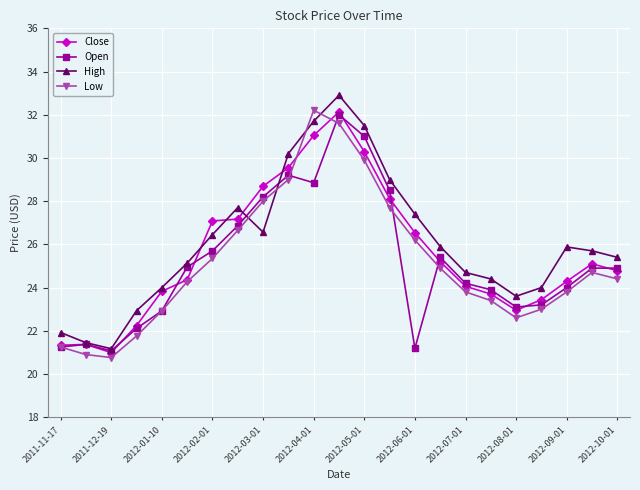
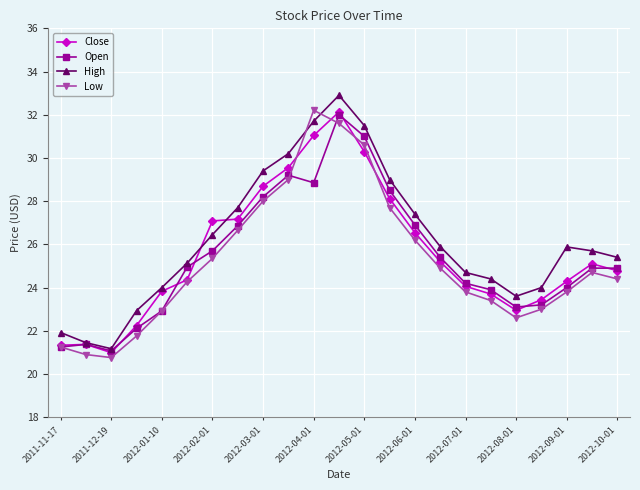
  {
    "Close": {
      "2012-01-10": 23.8,
      "2012-02-01": 27.1,
      "2012-03-01": 28.7,
      "2012-04-01": 31.0,
      "2012-05-01": 30.3,
      "2012-06-01": 26.5,
      "2012-07-01": 24.1,
      "2012-08-01": 23.0,
      "2012-09-01": 24.3,
      "2012-10-01": 24.8
    },
    "Open": {
      "2012-02-01": 25.7,
      "2012-03-01": 28.2,
      "2012-04-01": 28.9,
      "2012-05-01": 31.0,
-     "2012-06-01": 21.2,
+     "2012-06-01": 26.9,
      "2012-07-01": 24.2,
      "2012-08-01": 23.1,
      "2012-09-01": 24.0,
      "2012-10-01": 24.9
    },
    "High": {
      "2011-11-17": 21.9,
      "2012-01-10": 24.0,
      "2012-02-01": 26.5,
-     "2012-03-01": 26.6,
+     "2012-03-01": 29.4,
      "2012-04-01": 31.7,
      "2012-05-01": 31.5,
      "2012-06-01": 27.4,
      "2012-07-01": 24.7,
      "2012-08-01": 23.6,
      "2012-09-01": 25.9,
      "2012-10-01": 25.4
    },
    "Low": {
      "2011-12-19": 20.8,
      "2012-02-01": 25.4,
      "2012-03-01": 28.0,
      "2012-04-01": 32.2,
-     "2012-05-01": 29.9,
+     "2012-05-01": 30.6,
      "2012-06-01": 26.2,
      "2012-07-01": 23.8,
      "2012-08-01": 22.6,
      "2012-09-01": 23.8,
      "2012-10-01": 24.4
    }
  }
